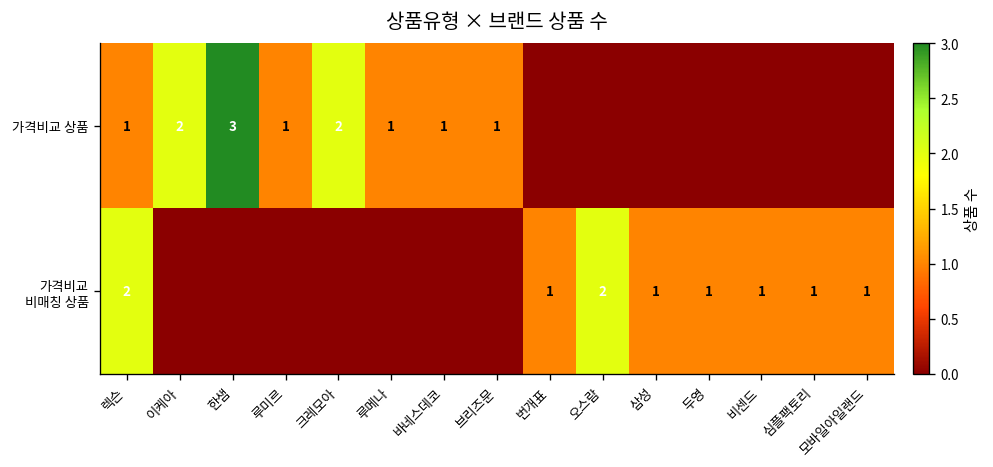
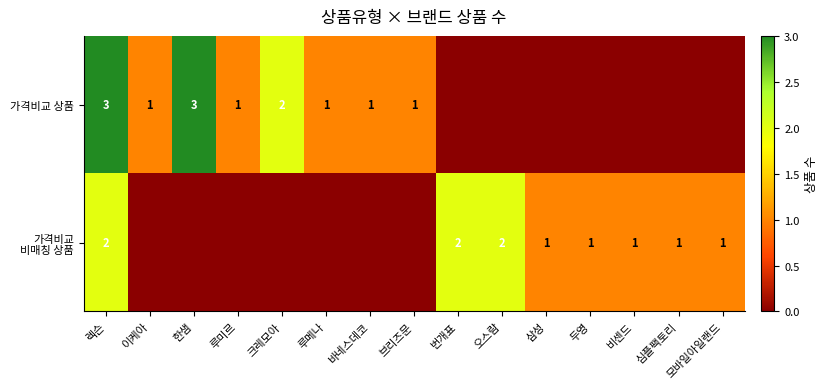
  {
    "가격비교 상품": {
-     "렉슨": 1,
-     "이케아": 2,
+     "렉슨": 3,
+     "이케아": 1,
      "한샘": 3,
      "루미르": 1,
      "크레모아": 2,
      "루메나": 1,
      "바네스데코": 1,
      "브리즈문": 1
    },
    "가격비교 비매칭 상품": {
      "렉슨": 2,
-     "번개표": 1,
+     "번개표": 2,
      "오스람": 2,
      "삼성": 1,
      "두영": 1,
      "비센드": 1,
      "심플팩토리": 1,
      "모바일아일랜드": 1
    }
  }
